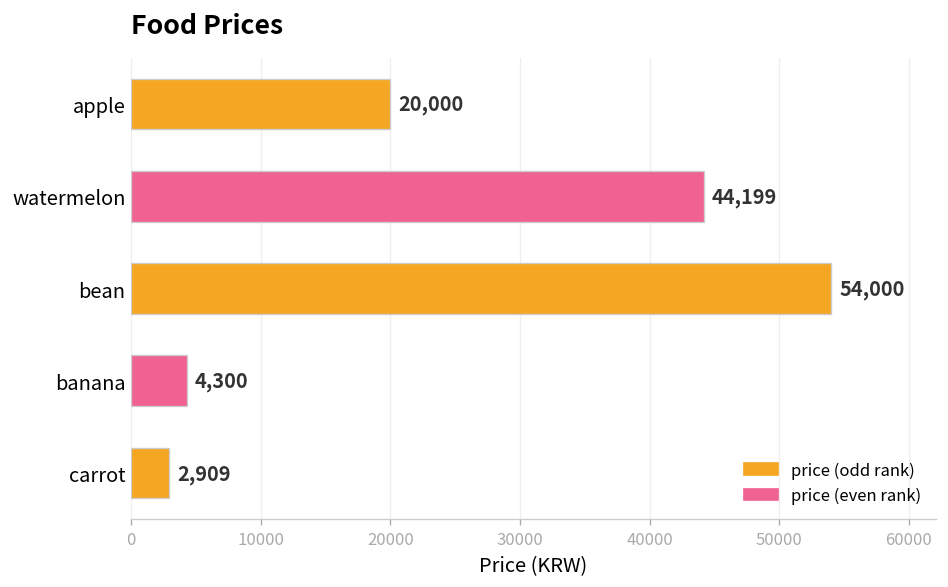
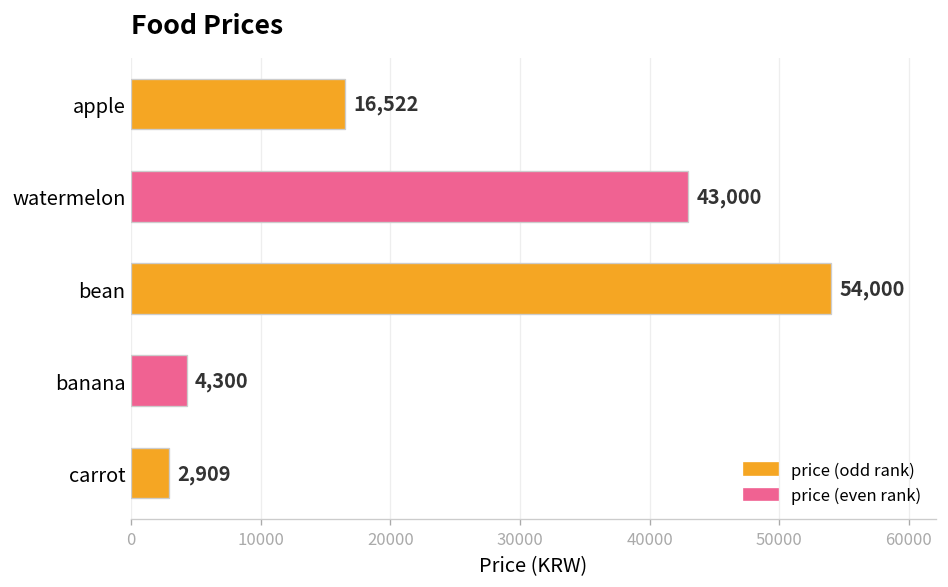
  {
-   "apple": "20,000",
-   "watermelon": "44,199",
+   "apple": "16,522",
+   "watermelon": "43,000",
    "bean": "54,000",
    "banana": "4,300",
    "carrot": "2,909"
  }
